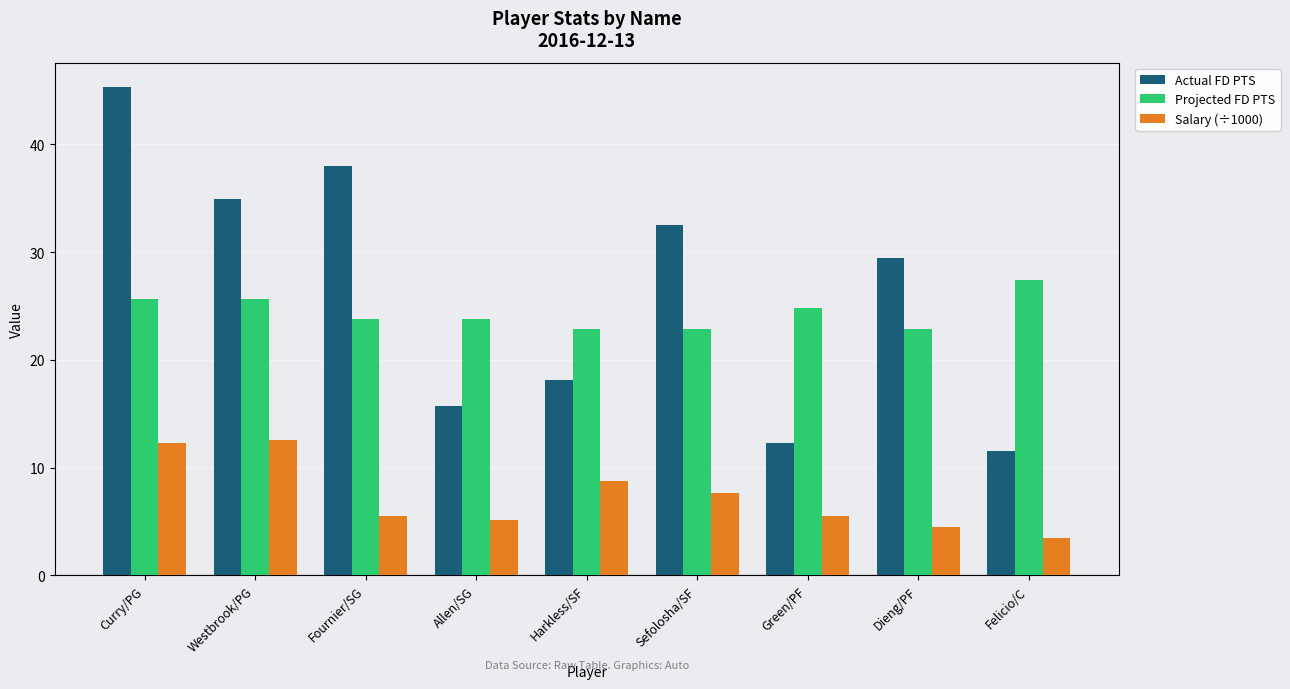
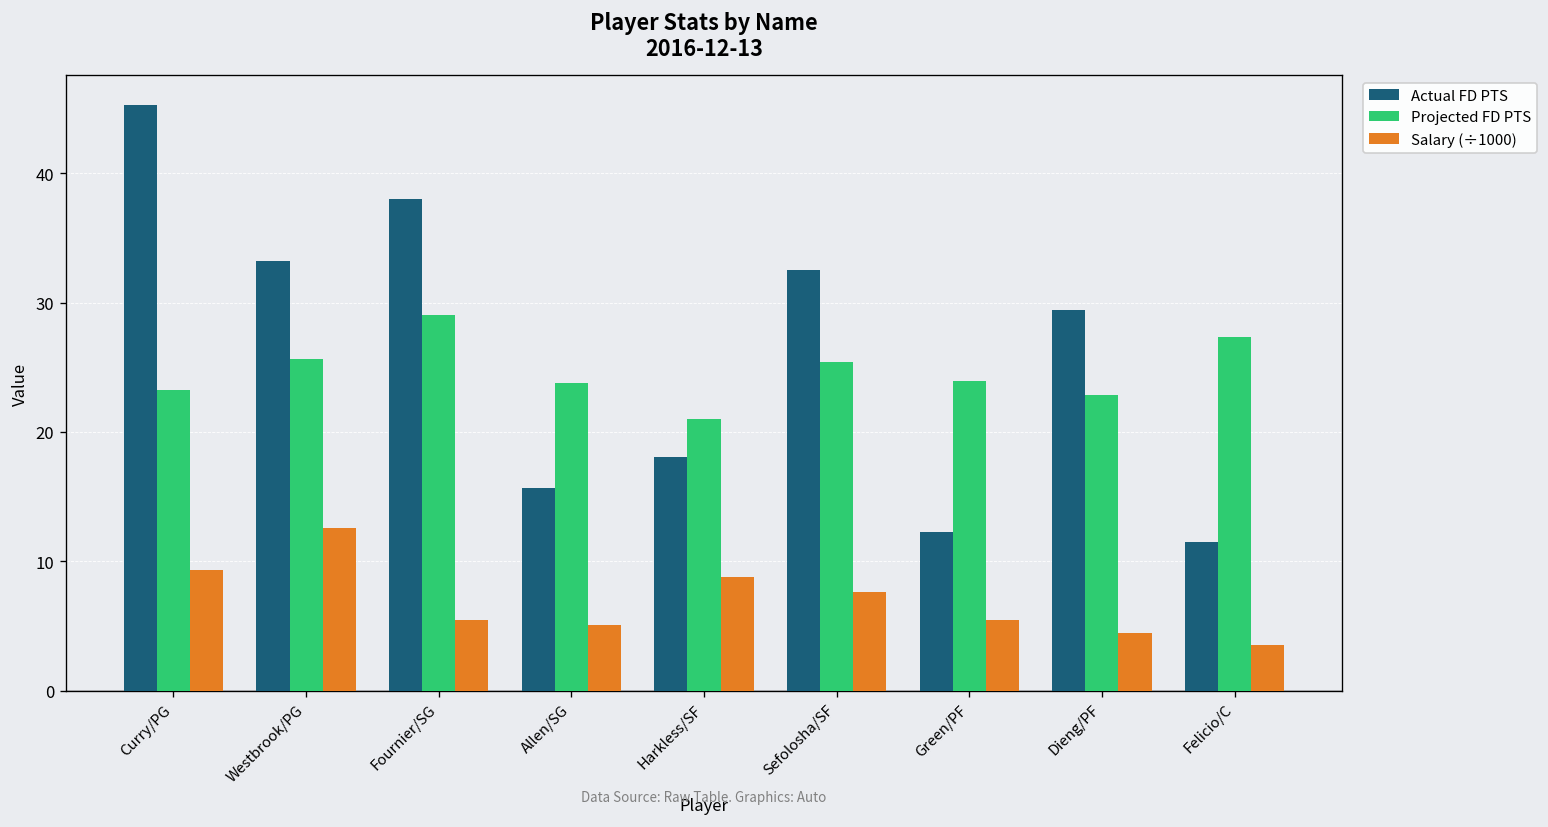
  {
    "Actual FD PTS": {
      "Curry/PG": 45.3,
-     "Westbrook/PG": 34.9,
+     "Westbrook/PG": 33.2,
      "Fournier/SG": 38.0,
      "Allen/SG": 15.7,
      "Harkless/SF": 18.1,
      "Sefolosha/SF": 32.5,
      "Green/PF": 12.3,
      "Dieng/PF": 29.4,
      "Felicio/C": 11.5
    },
    "Projected FD PTS": {
-     "Curry/PG": 25.6,
+     "Curry/PG": 23.2,
      "Westbrook/PG": 25.6,
-     "Fournier/SG": 23.8,
+     "Fournier/SG": 29.0,
      "Allen/SG": 23.8,
-     "Harkless/SF": 22.8,
-     "Sefolosha/SF": 22.8,
-     "Green/PF": 24.8,
+     "Harkless/SF": 21.0,
+     "Sefolosha/SF": 25.4,
+     "Green/PF": 24.0,
      "Dieng/PF": 22.9,
      "Felicio/C": 27.4
    },
    "Salary (÷1000)": {
-     "Curry/PG": 12.3,
+     "Curry/PG": 9.3,
      "Westbrook/PG": 12.6,
      "Fournier/SG": 5.5,
      "Allen/SG": 5.1,
      "Harkless/SF": 8.8,
      "Sefolosha/SF": 7.6,
      "Green/PF": 5.5,
      "Dieng/PF": 4.5,
      "Felicio/C": 3.5
    }
  }
